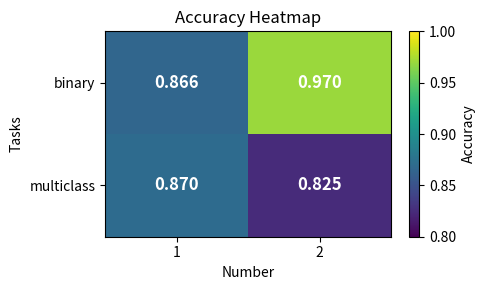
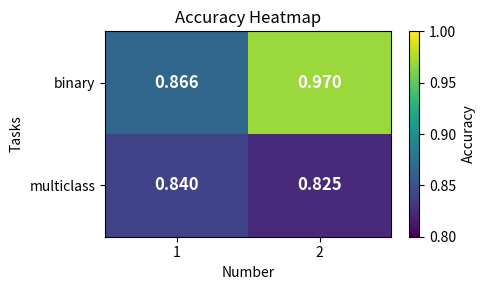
  {
    "binary": {
      "1": 0.866,
      "2": 0.970
    },
    "multiclass": {
-     "1": 0.870,
+     "1": 0.840,
      "2": 0.825
    }
  }
